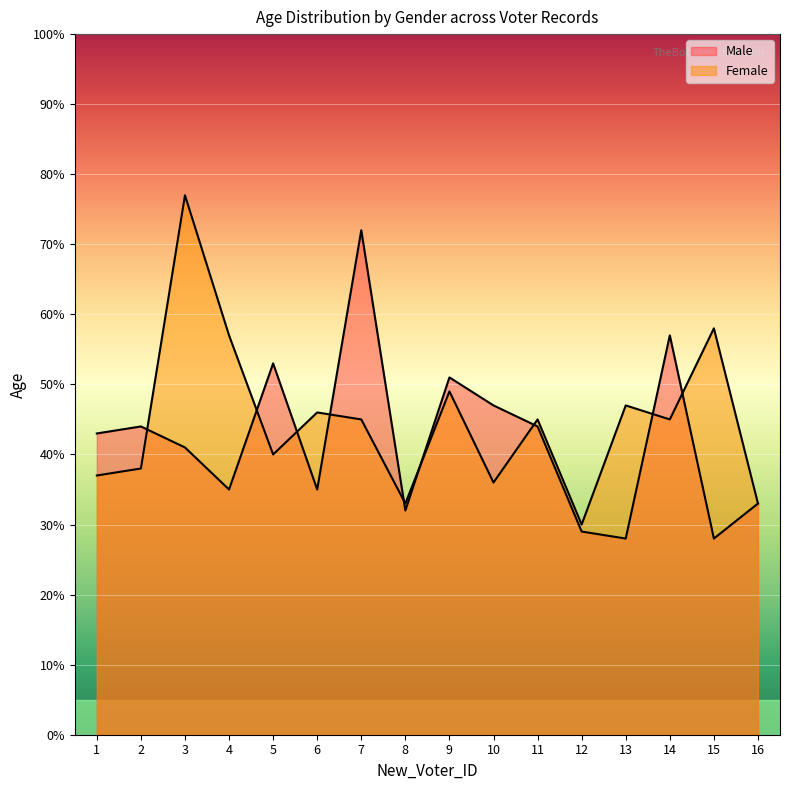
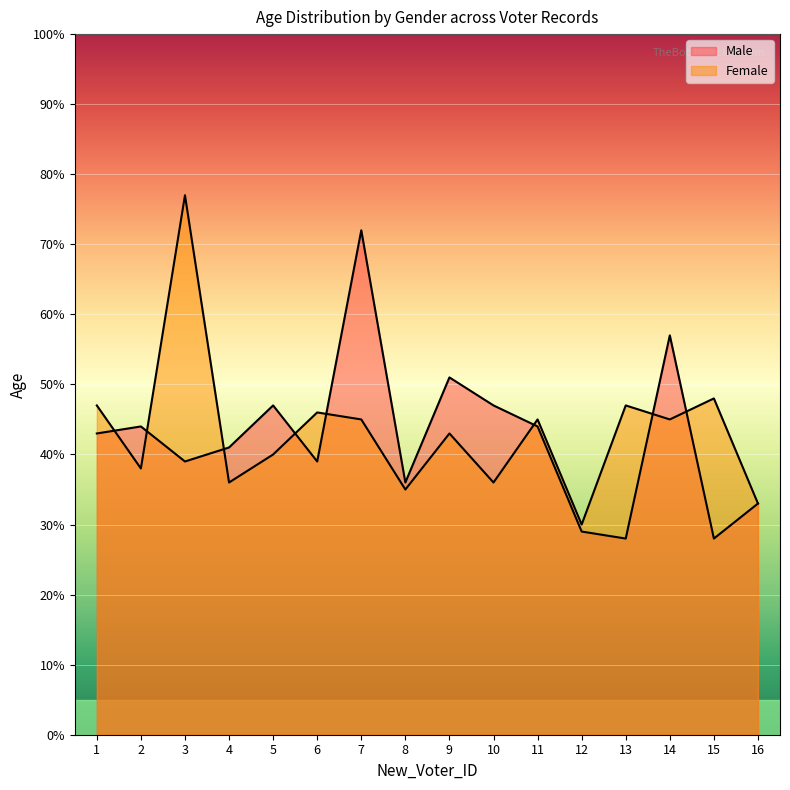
  {
    "Male": {
      "1": "43%",
      "2": "44%",
-     "3": "41%",
-     "4": "35%",
-     "5": "53%",
-     "6": "35%",
+     "3": "39%",
+     "4": "41%",
+     "5": "47%",
+     "6": "39%",
      "7": "72%",
-     "8": "32%",
+     "8": "36%",
      "9": "51%",
      "10": "47%",
      "11": "44%",
      "12": "29%",
      "13": "28%",
      "14": "57%",
      "15": "28%"
    },
    "Female": {
-     "1": "37%",
+     "1": "47%",
      "2": "38%",
      "3": "77%",
-     "4": "57%",
+     "4": "36%",
      "5": "40%",
      "6": "46%",
      "7": "45%",
-     "8": "33%",
-     "9": "49%",
+     "8": "35%",
+     "9": "43%",
      "10": "36%",
      "11": "45%",
      "12": "30%",
      "13": "47%",
      "14": "45%",
-     "15": "58%"
+     "15": "48%"
    }
  }
